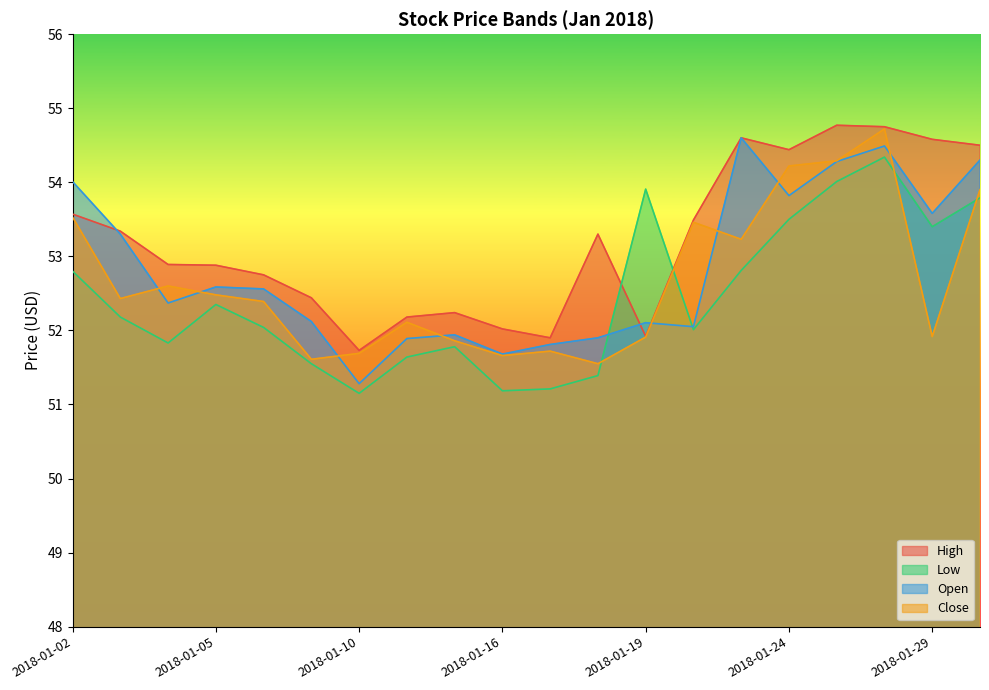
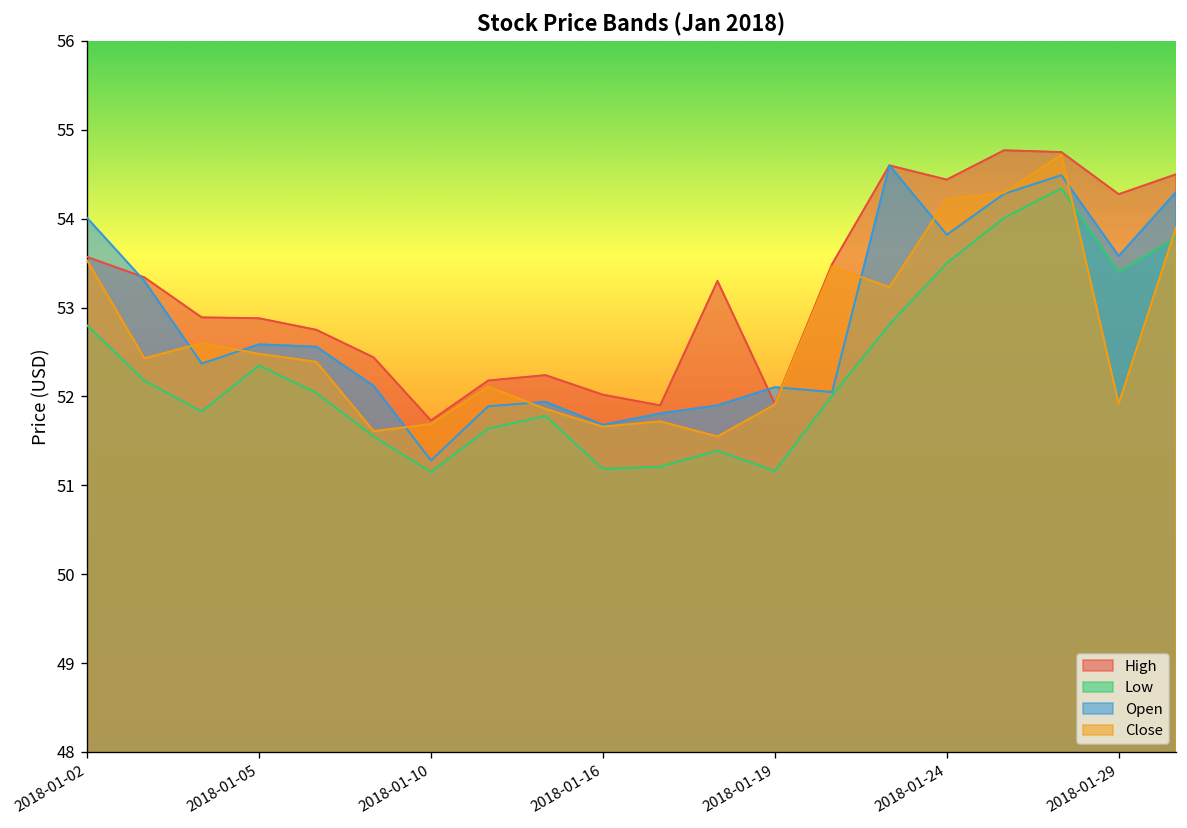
  {
    "High": {
      "2018-01-02": 53.6,
      "2018-01-05": 52.9,
      "2018-01-10": 51.7,
      "2018-01-16": 52.0,
      "2018-01-24": 54.4,
-     "2018-01-29": 54.6
+     "2018-01-29": 54.3
    },
    "Low": {
      "2018-01-02": 52.8,
      "2018-01-05": 52.3,
      "2018-01-10": 51.2,
      "2018-01-16": 51.2,
-     "2018-01-19": 53.9,
+     "2018-01-19": 51.2,
      "2018-01-24": 53.5,
      "2018-01-29": 53.4
    },
    "Open": {
      "2018-01-02": 54.0,
      "2018-01-05": 52.6,
      "2018-01-10": 51.3,
      "2018-01-19": 52.1,
      "2018-01-24": 53.8,
      "2018-01-29": 53.6
    },
    "Close": {
      "2018-01-02": 53.5,
      "2018-01-05": 52.5,
      "2018-01-10": 51.7,
      "2018-01-24": 54.2,
      "2018-01-29": 51.9
    }
  }
